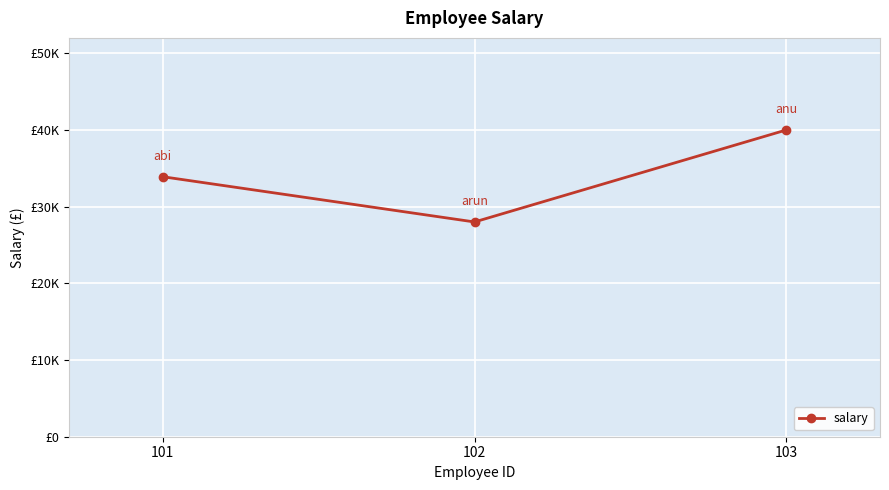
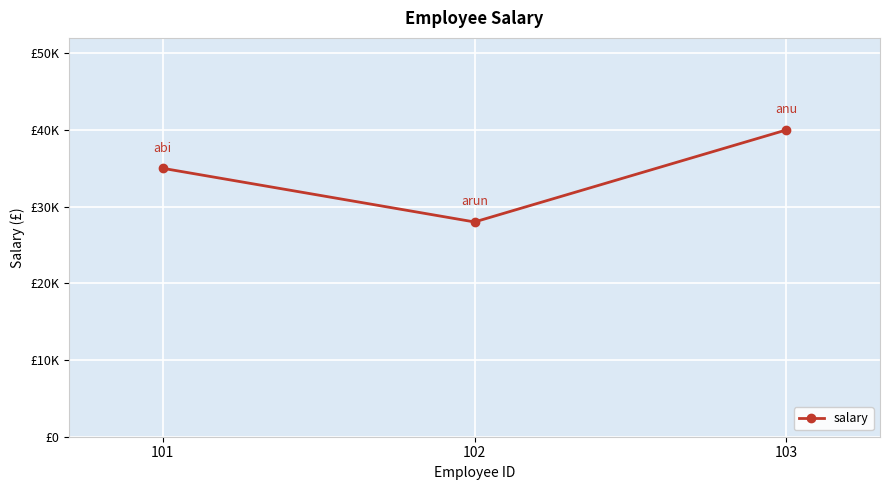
  {
-   "101": "£34000",
+   "101": "£35000",
    "102": "£28000",
    "103": "£40000"
  }
